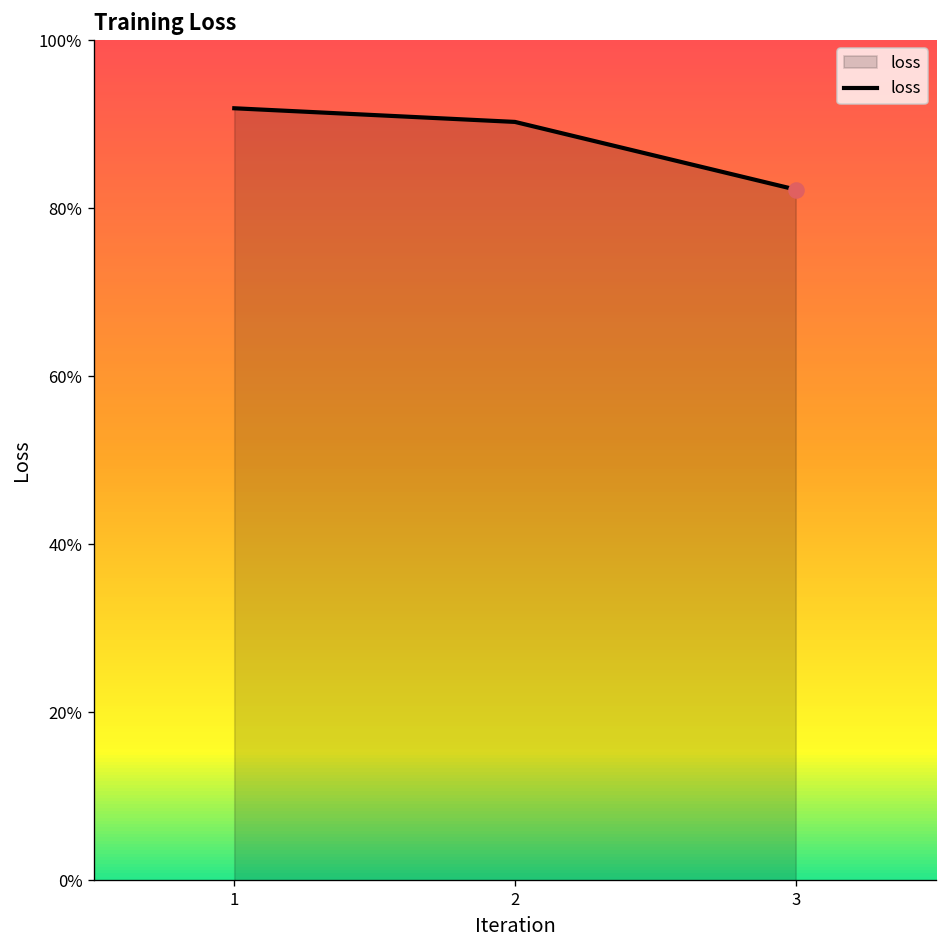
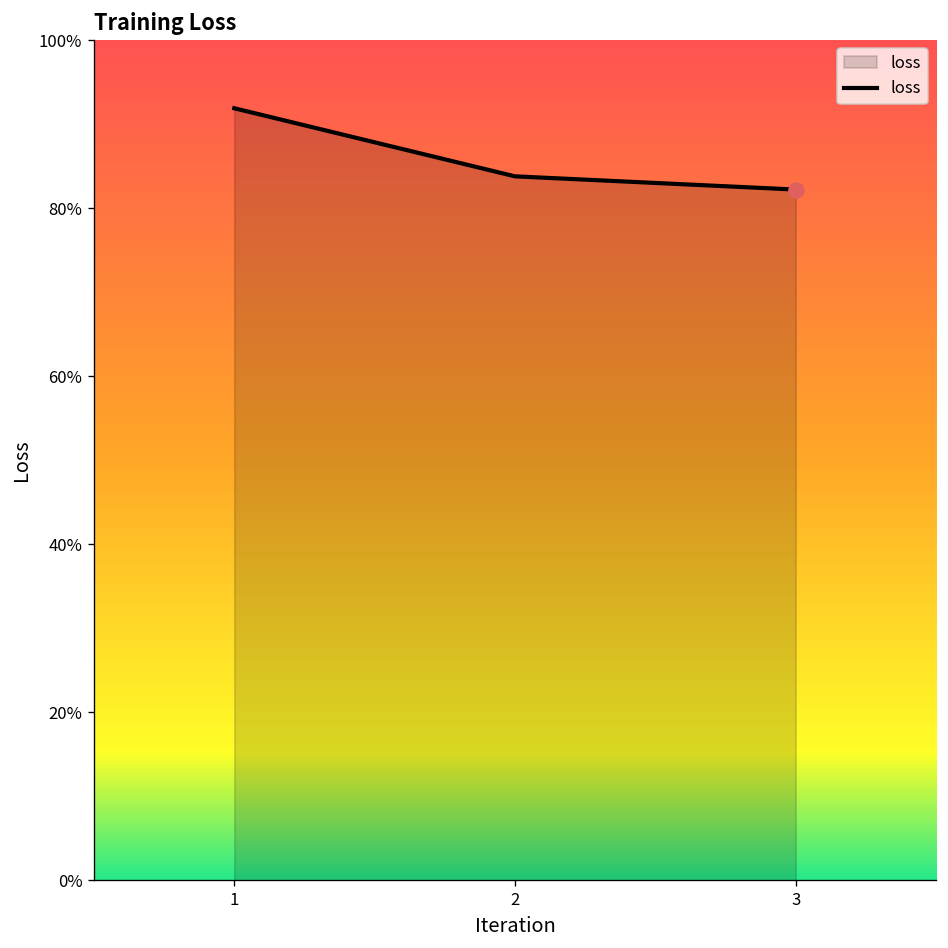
  {
    "loss": {
      "1": "92%",
-     "2": "90%"
+     "2": "84%"
    }
  }
